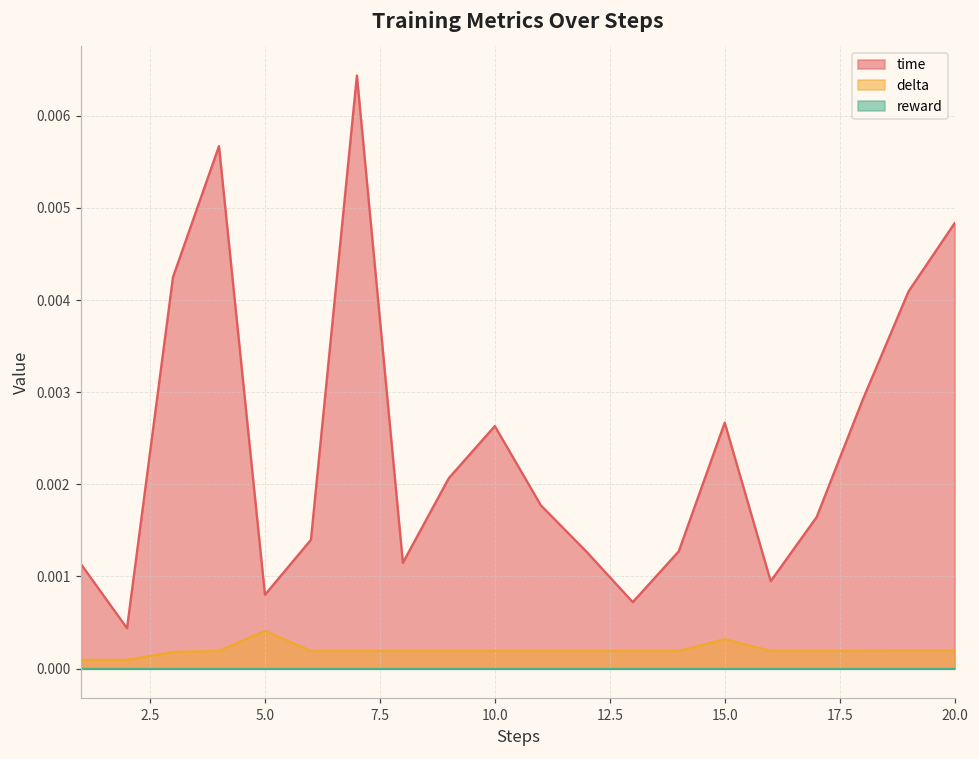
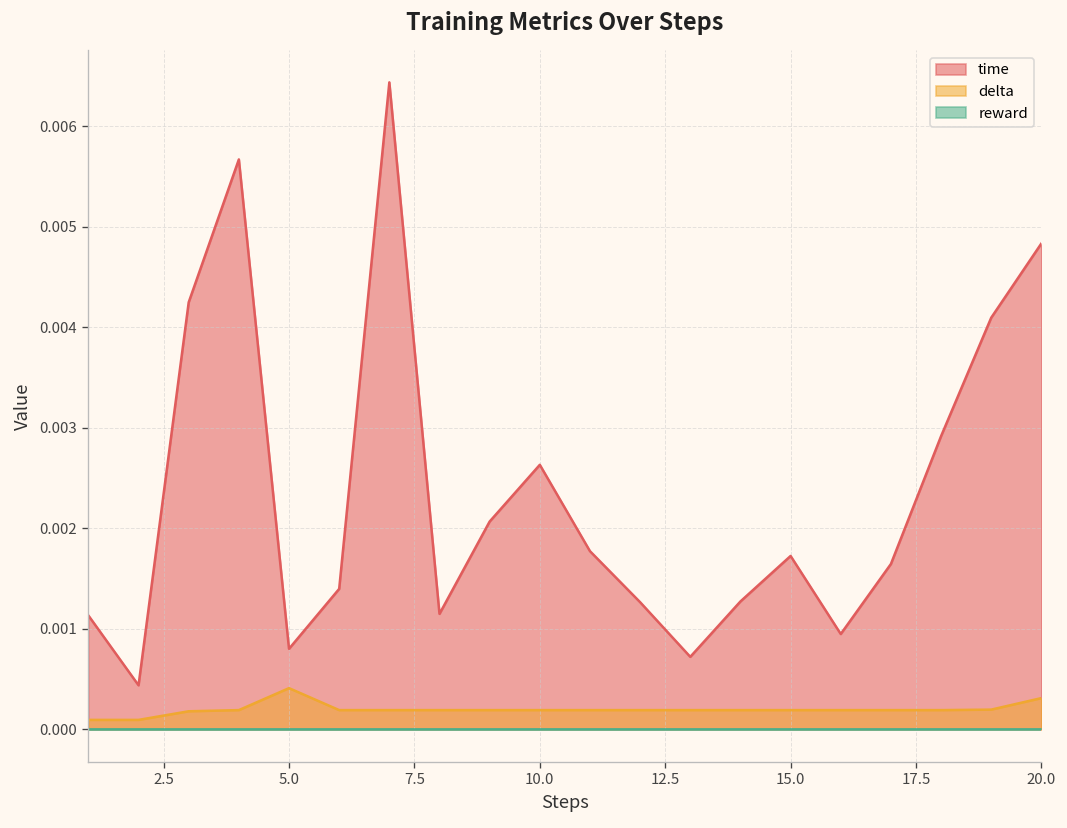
  {
    "time": {
      "5.0": 0.0008,
      "10.0": 0.0026,
-     "15.0": 0.0027,
+     "15.0": 0.0017,
      "20.0": 0.0048
    },
    "delta": {
      "5.0": 0.0004,
      "10.0": 0.0002,
-     "15.0": 0.0003,
-     "20.0": 0.0002
+     "15.0": 0.0002,
+     "20.0": 0.0003
    },
    "reward": {
      "5.0": 0.0000,
      "10.0": 0.0000,
      "15.0": 0.0000,
      "20.0": 0.0000
    }
  }
